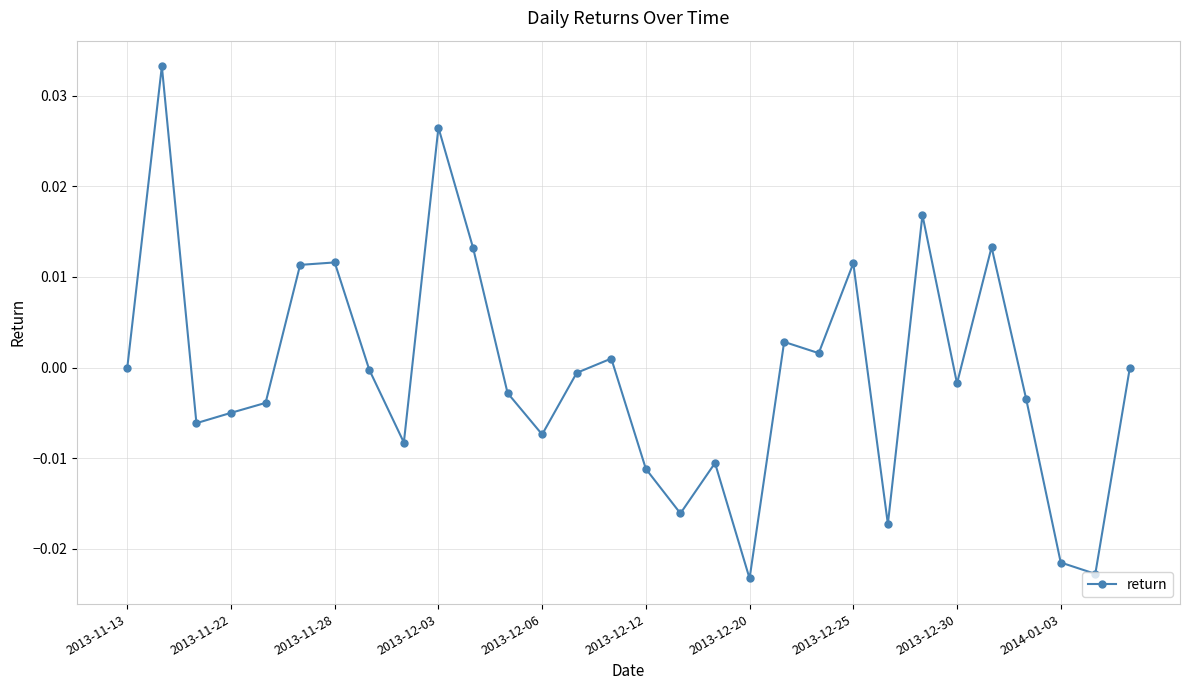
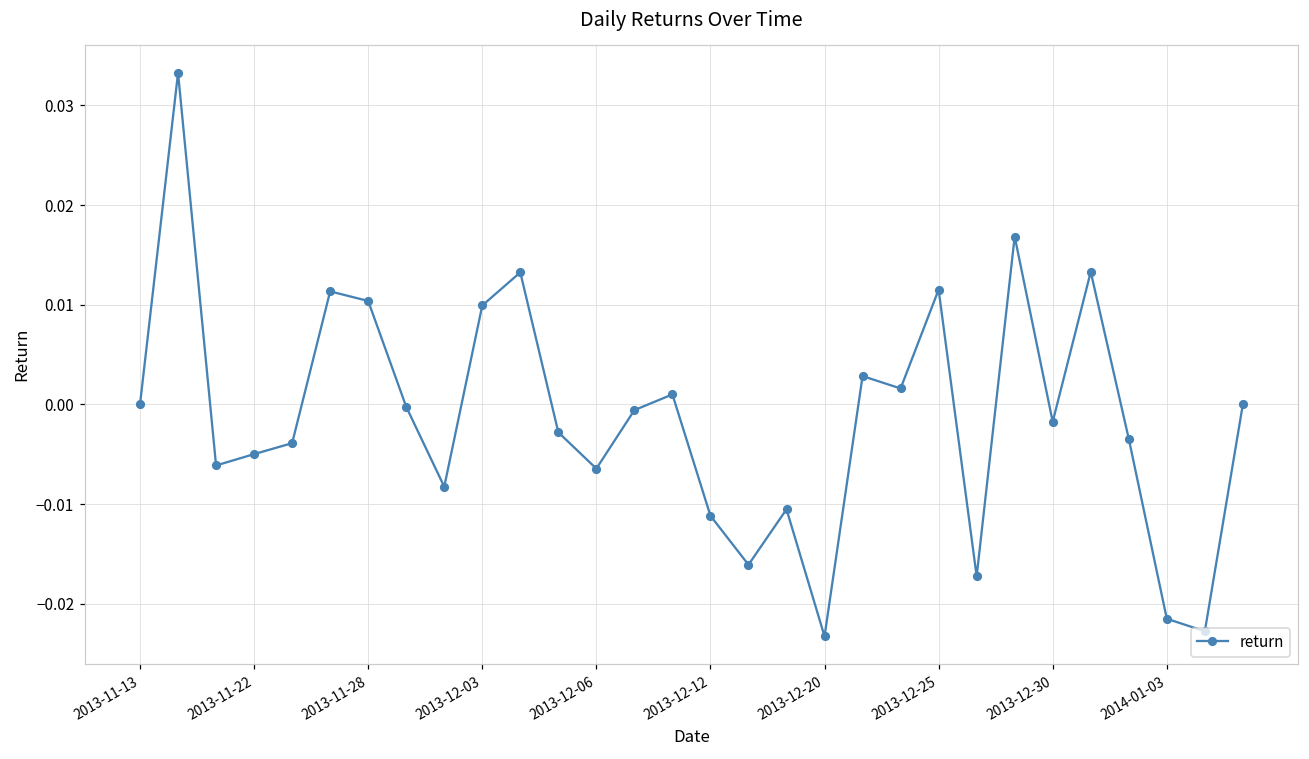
  {
    "2013-11-13": 0.000,
    "2013-11-22": -0.005,
-   "2013-11-28": 0.012,
-   "2013-12-03": 0.026,
-   "2013-12-06": -0.007,
+   "2013-11-28": 0.010,
+   "2013-12-03": 0.010,
+   "2013-12-06": -0.006,
    "2013-12-12": -0.011,
    "2013-12-20": -0.023,
    "2013-12-25": 0.012,
    "2013-12-30": -0.002,
    "2014-01-03": -0.022
  }
